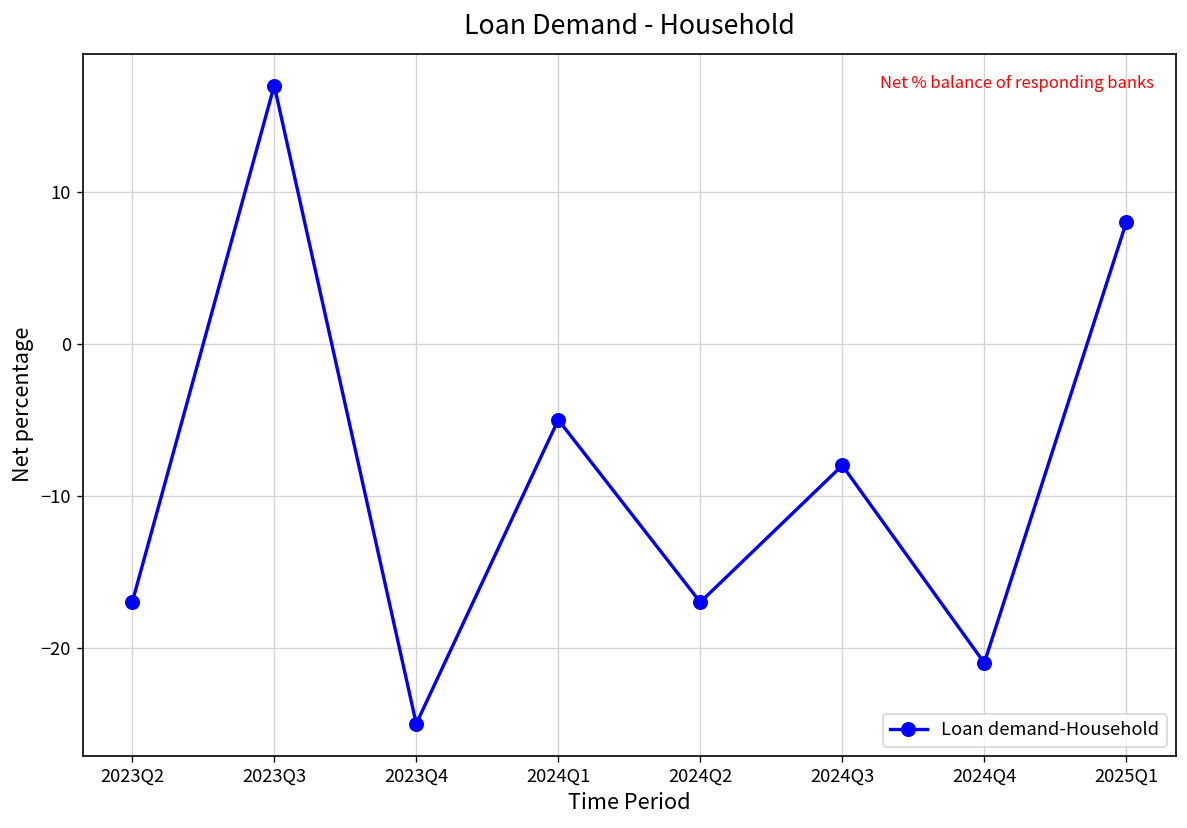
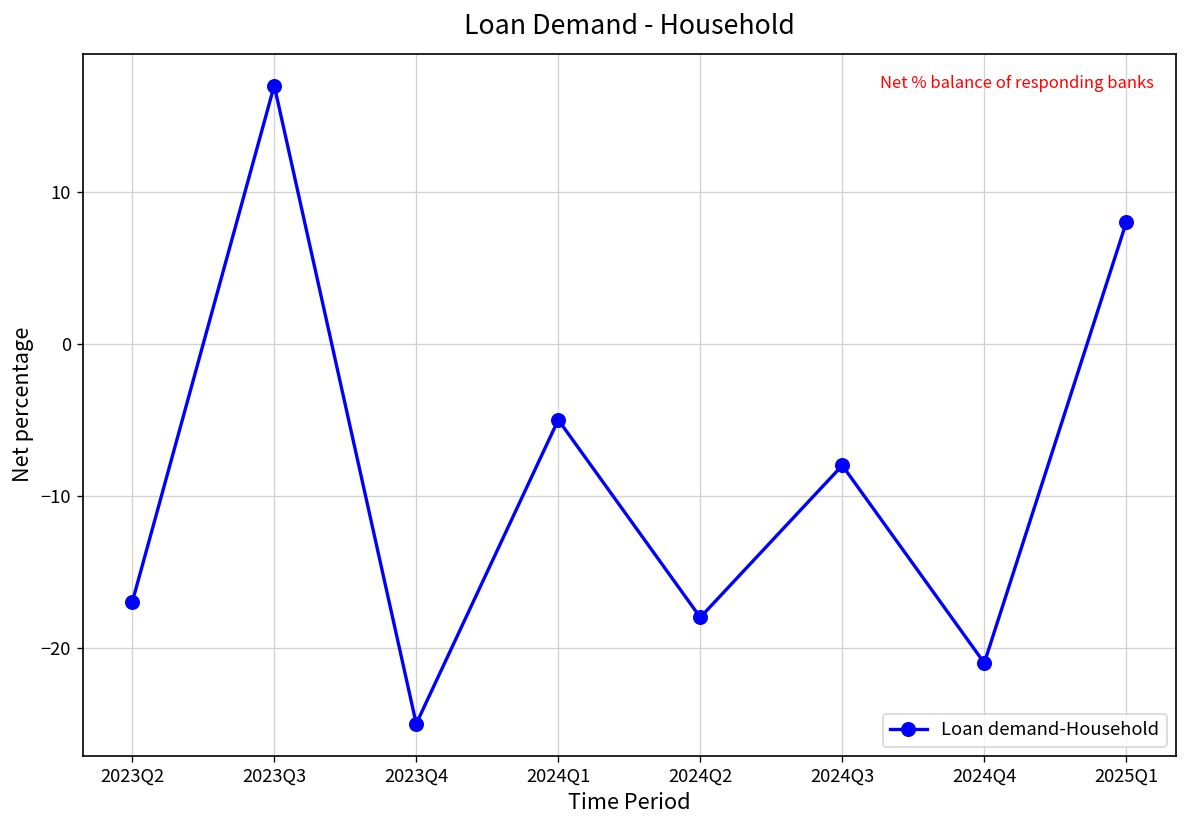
  {
    "2023Q2": -17,
    "2023Q3": 17,
    "2023Q4": -25,
    "2024Q1": -5,
-   "2024Q2": -17,
+   "2024Q2": -18,
    "2024Q3": -8,
    "2024Q4": -21,
    "2025Q1": 8
  }
